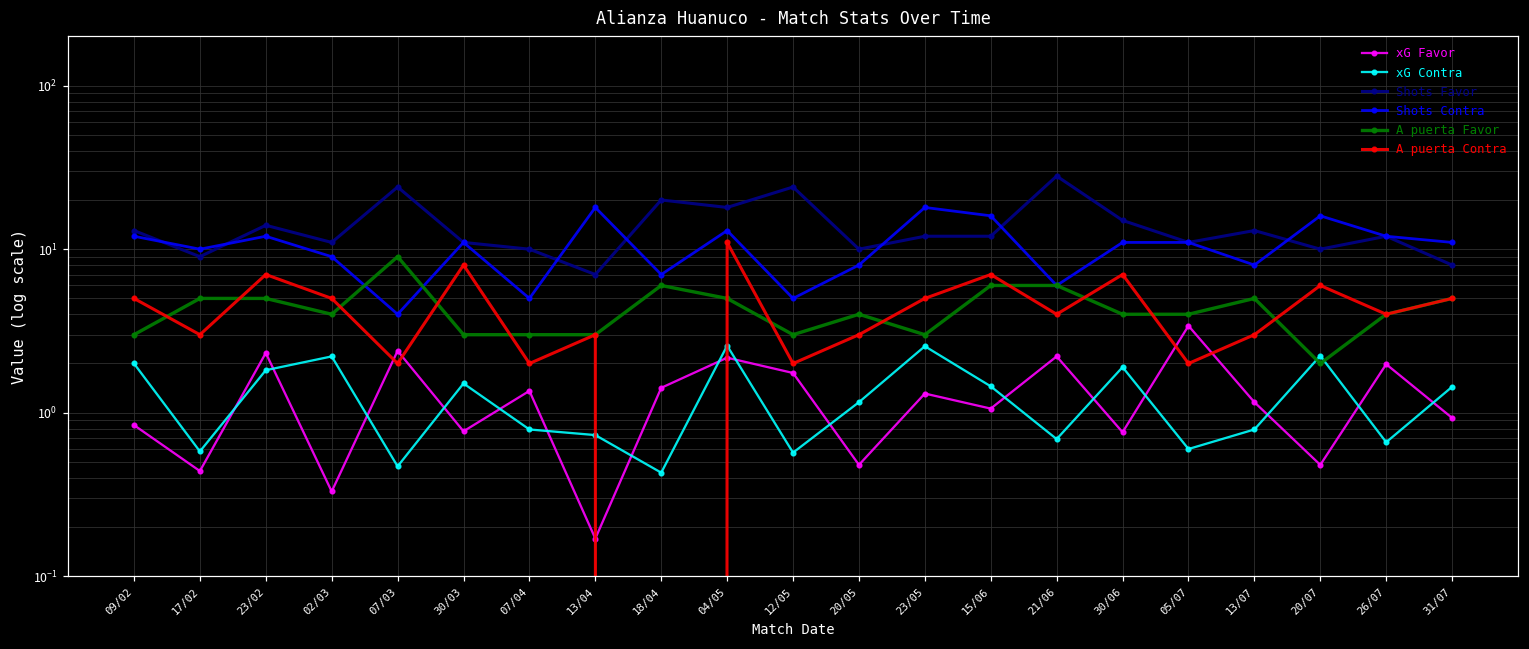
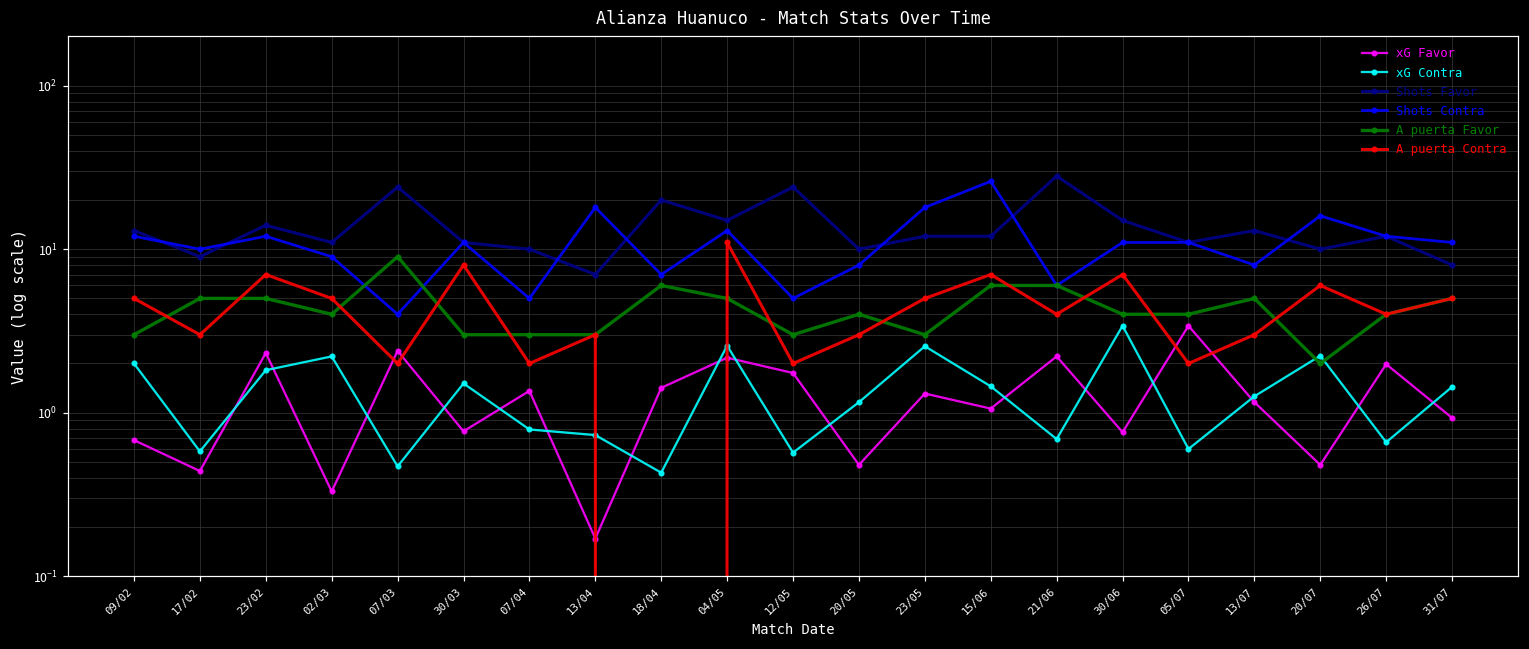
  {
    "xG Favor": {
-     "09/02": 0.8,
+     "09/02": 0.7,
      "17/02": 0.44,
      "23/02": 2.3,
      "02/03": 0.33,
      "07/03": 2.4,
      "30/03": 0.8,
      "07/04": 1.4,
      "13/04": 0.17,
      "18/04": 1.4,
      "04/05": 2.2,
      "12/05": 1.8,
      "20/05": 0.48,
      "23/05": 1.3,
      "15/06": 1.1,
      "21/06": 2.2,
      "30/06": 0.8,
      "05/07": 3.4,
      "13/07": 1.2,
      "20/07": 0.48,
      "26/07": 2.0,
      "31/07": 0.9
    },
    "xG Contra": {
      "09/02": 2.0,
      "17/02": 0.6,
      "23/02": 1.8,
      "02/03": 2.2,
      "07/03": 0.47,
      "30/03": 1.5,
      "07/04": 0.8,
      "13/04": 0.7,
      "18/04": 0.43,
      "04/05": 2.6,
      "12/05": 0.57,
      "20/05": 1.2,
      "23/05": 2.6,
      "15/06": 1.5,
      "21/06": 0.7,
-     "30/06": 1.9,
+     "30/06": 3.4,
      "05/07": 0.6,
-     "13/07": 0.8,
+     "13/07": 1.3,
      "20/07": 2.2,
      "26/07": 0.7,
      "31/07": 1.4
    },
    "Shots Favor": {
      "09/02": 13,
      "17/02": 9,
      "23/02": 14,
      "02/03": 11,
      "07/03": 24,
      "07/04": 10,
      "13/04": 7,
      "18/04": 20,
-     "04/05": 18,
+     "04/05": 15,
      "12/05": 24,
      "20/05": 10,
      "23/05": 12,
      "15/06": 12,
      "21/06": 28,
      "30/06": 15,
      "13/07": 13,
      "20/07": 10,
      "31/07": 8
    },
    "Shots Contra": {
      "09/02": 12,
      "17/02": 10,
      "23/02": 12,
      "02/03": 9,
      "07/03": 4,
      "07/04": 5,
      "13/04": 18,
      "18/04": 7,
      "04/05": 13,
      "12/05": 5,
      "20/05": 8,
      "23/05": 18,
-     "15/06": 16,
+     "15/06": 26,
      "30/06": 11,
      "13/07": 8,
      "20/07": 16,
      "31/07": 11
    },
    "A puerta Favor": {
      "09/02": 3.0,
      "17/02": 5.0,
      "23/02": 5.0,
      "02/03": 4.0,
      "07/03": 9,
      "30/03": 3.0,
      "07/04": 3.0,
      "18/04": 6.0,
      "04/05": 5.0,
      "12/05": 3.0,
      "20/05": 4.0,
      "23/05": 3.0,
      "15/06": 6.0,
      "30/06": 4.0,
      "05/07": 4.0,
      "13/07": 5.0,
      "20/07": 2.0
    },
    "A puerta Contra": {
      "09/02": 5.0,
      "17/02": 3.0,
      "23/02": 7,
      "02/03": 5.0,
      "07/03": 2.0,
      "30/03": 8,
      "07/04": 2.0,
      "04/05": 11,
      "12/05": 2.0,
      "20/05": 3.0,
      "23/05": 5.0,
      "15/06": 7,
      "21/06": 4.0,
      "30/06": 7,
      "05/07": 2.0,
      "13/07": 3.0,
      "20/07": 6.0
    }
  }
